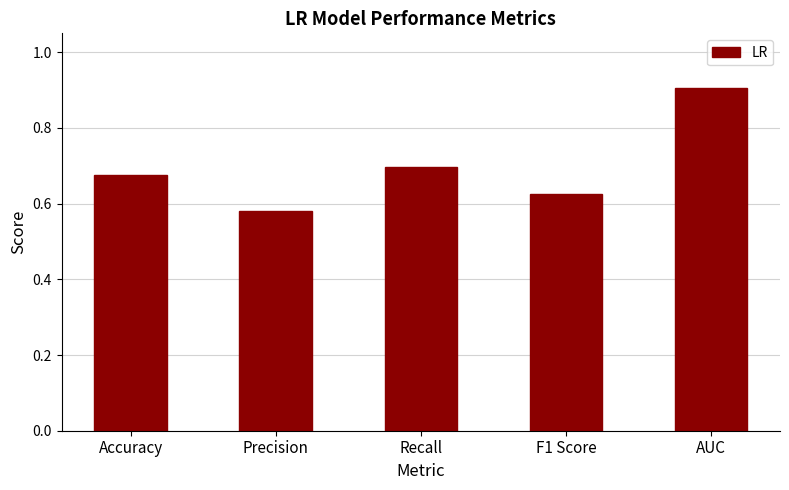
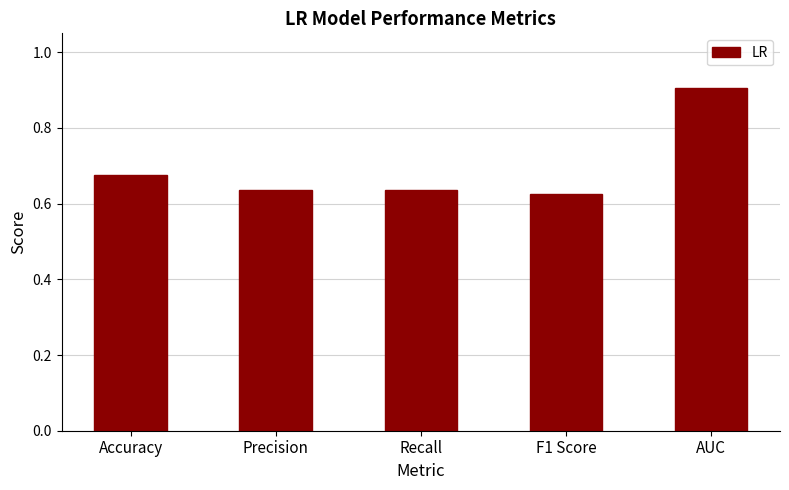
  {
    "Accuracy": 0.68,
-   "Precision": 0.58,
-   "Recall": 0.70,
+   "Precision": 0.64,
+   "Recall": 0.64,
    "F1 Score": 0.63,
    "AUC": 0.91
  }
